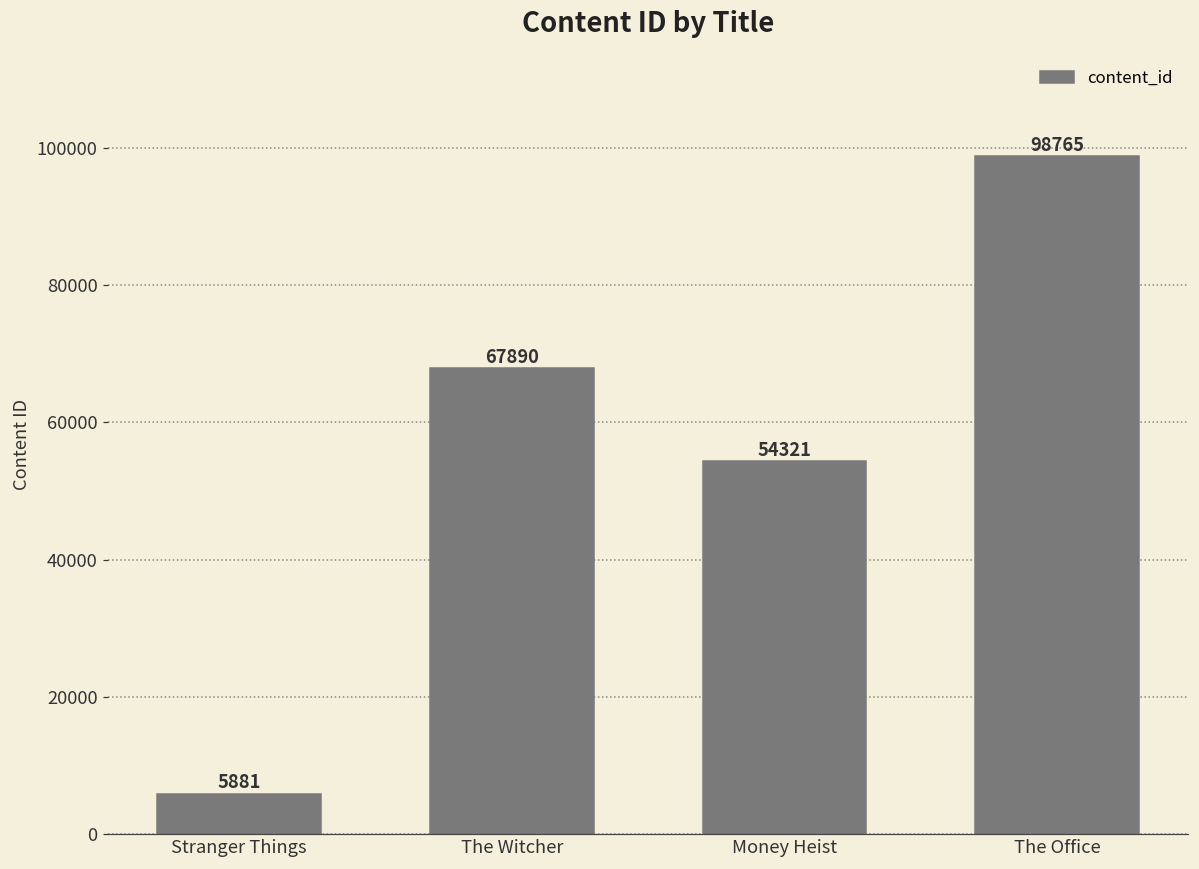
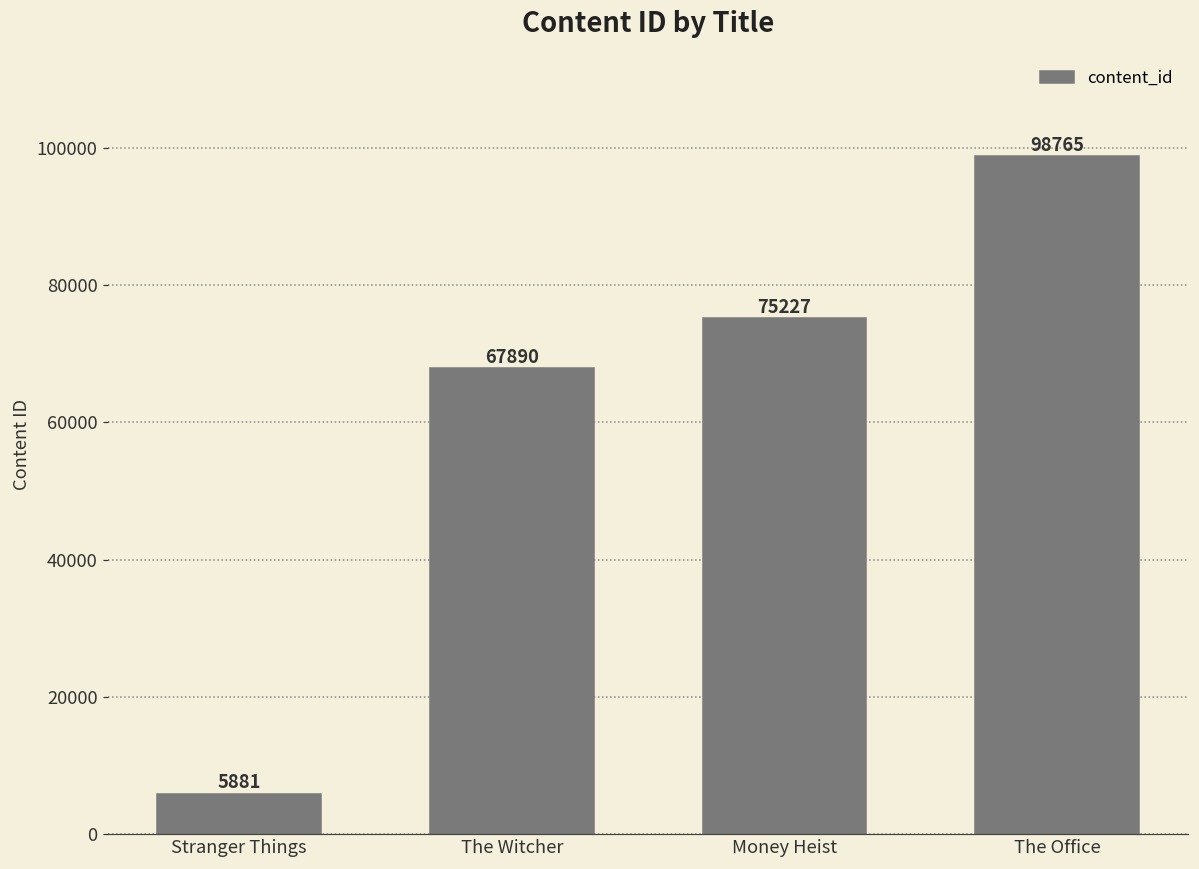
  {
    "Stranger Things": 5881,
    "The Witcher": 67890,
-   "Money Heist": 54321,
+   "Money Heist": 75227,
    "The Office": 98765
  }
